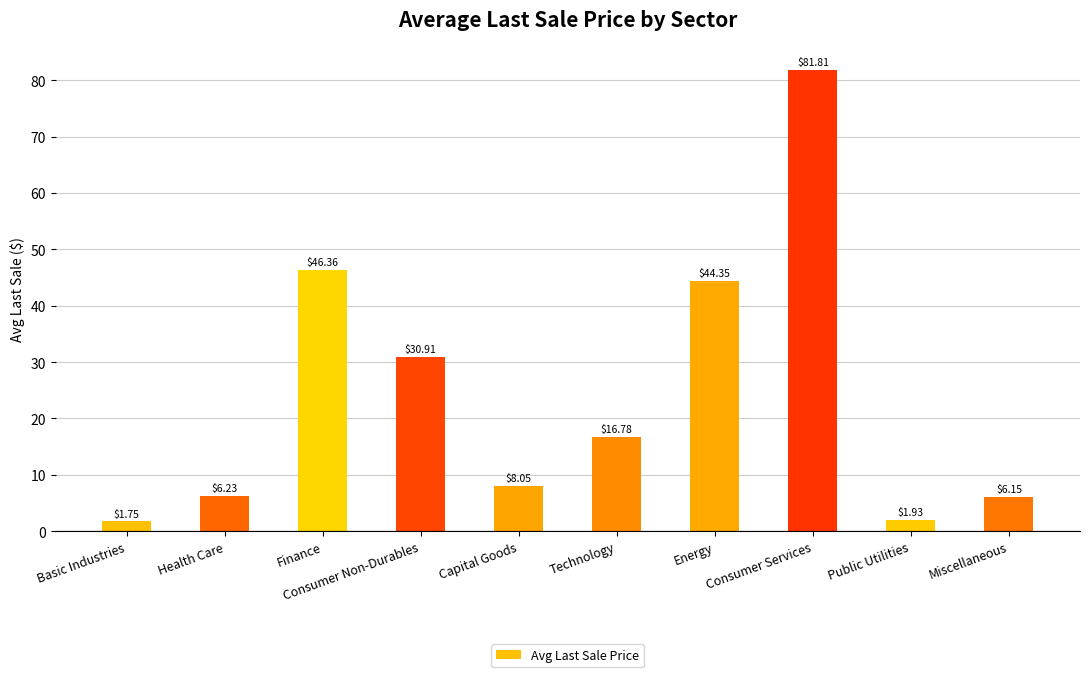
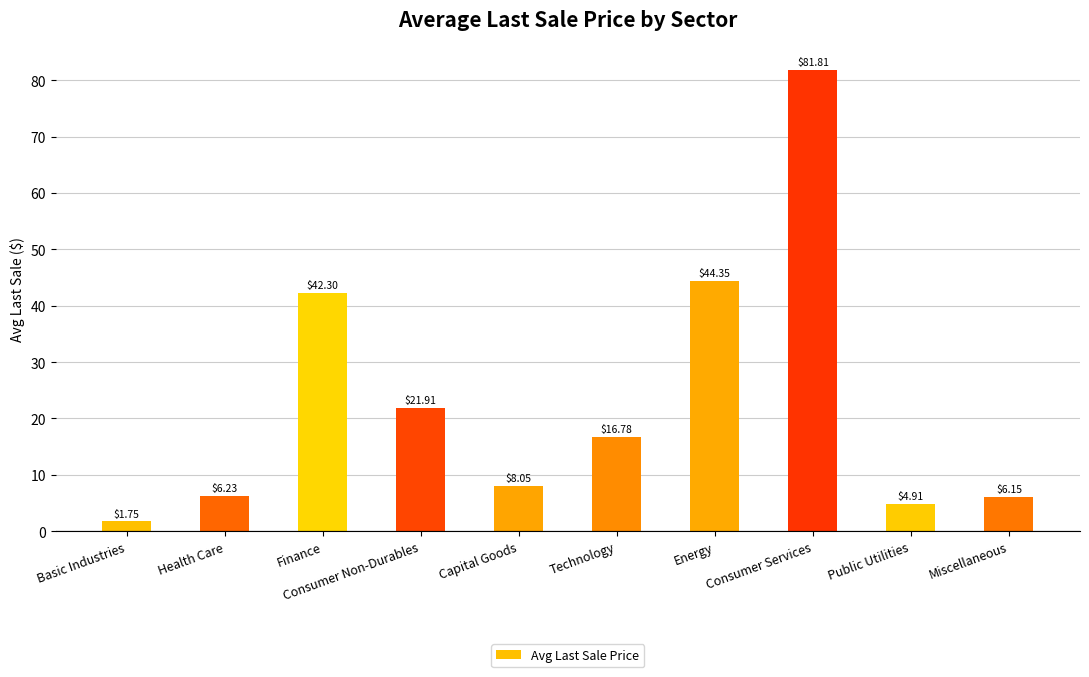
  {
    "Basic Industries": "$1.75",
    "Health Care": "$6.23",
-   "Finance": "$46.36",
-   "Consumer Non-Durables": "$30.91",
+   "Finance": "$42.30",
+   "Consumer Non-Durables": "$21.91",
    "Capital Goods": "$8.05",
    "Technology": "$16.78",
    "Energy": "$44.35",
    "Consumer Services": "$81.81",
-   "Public Utilities": "$1.93",
+   "Public Utilities": "$4.91",
    "Miscellaneous": "$6.15"
  }
